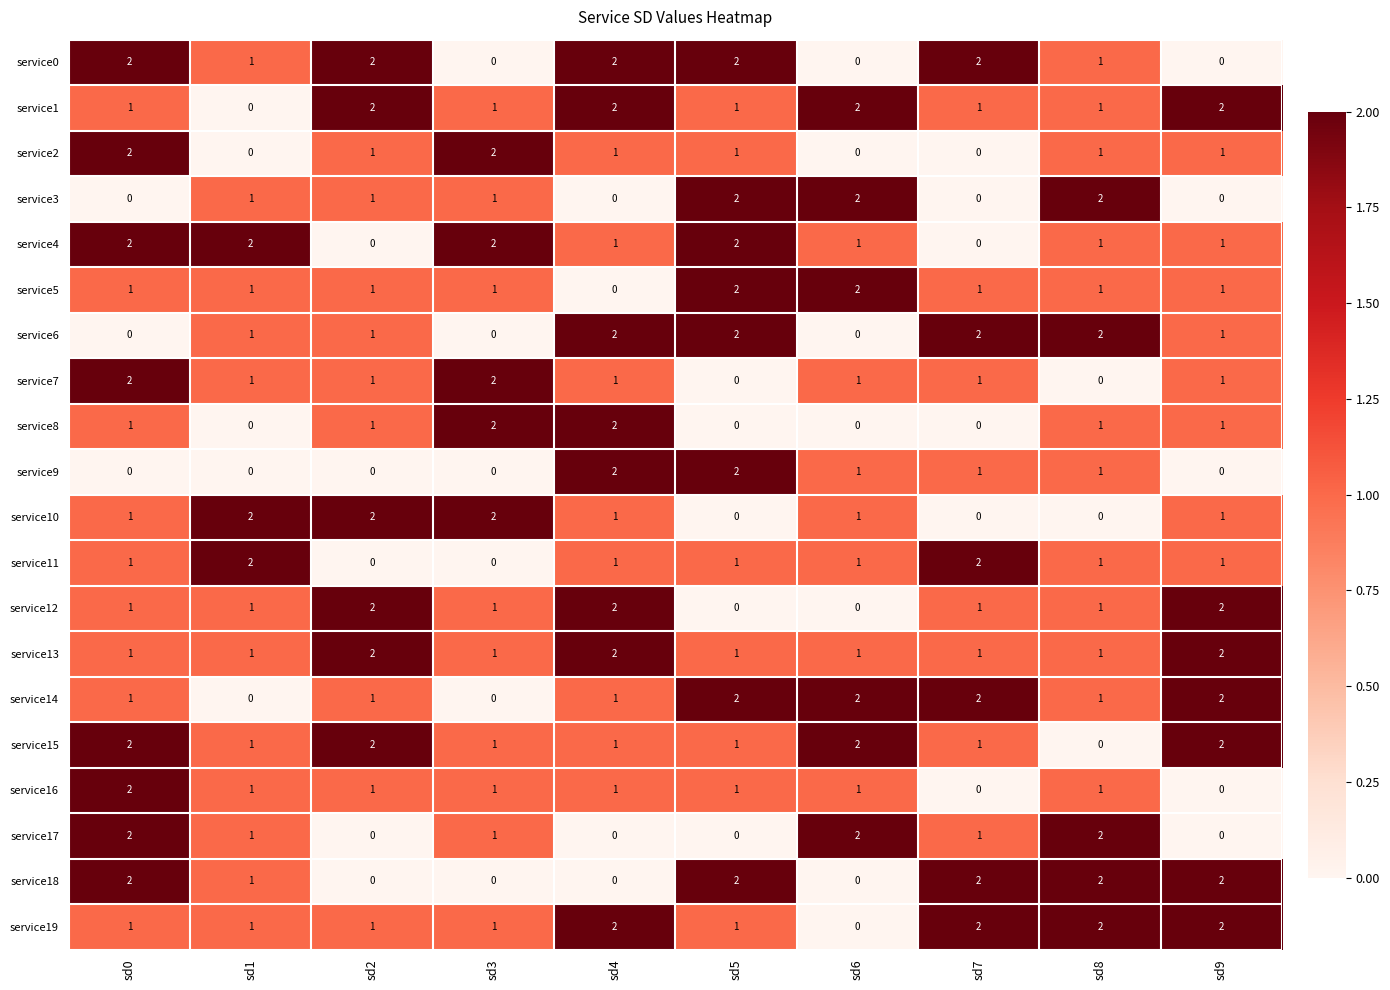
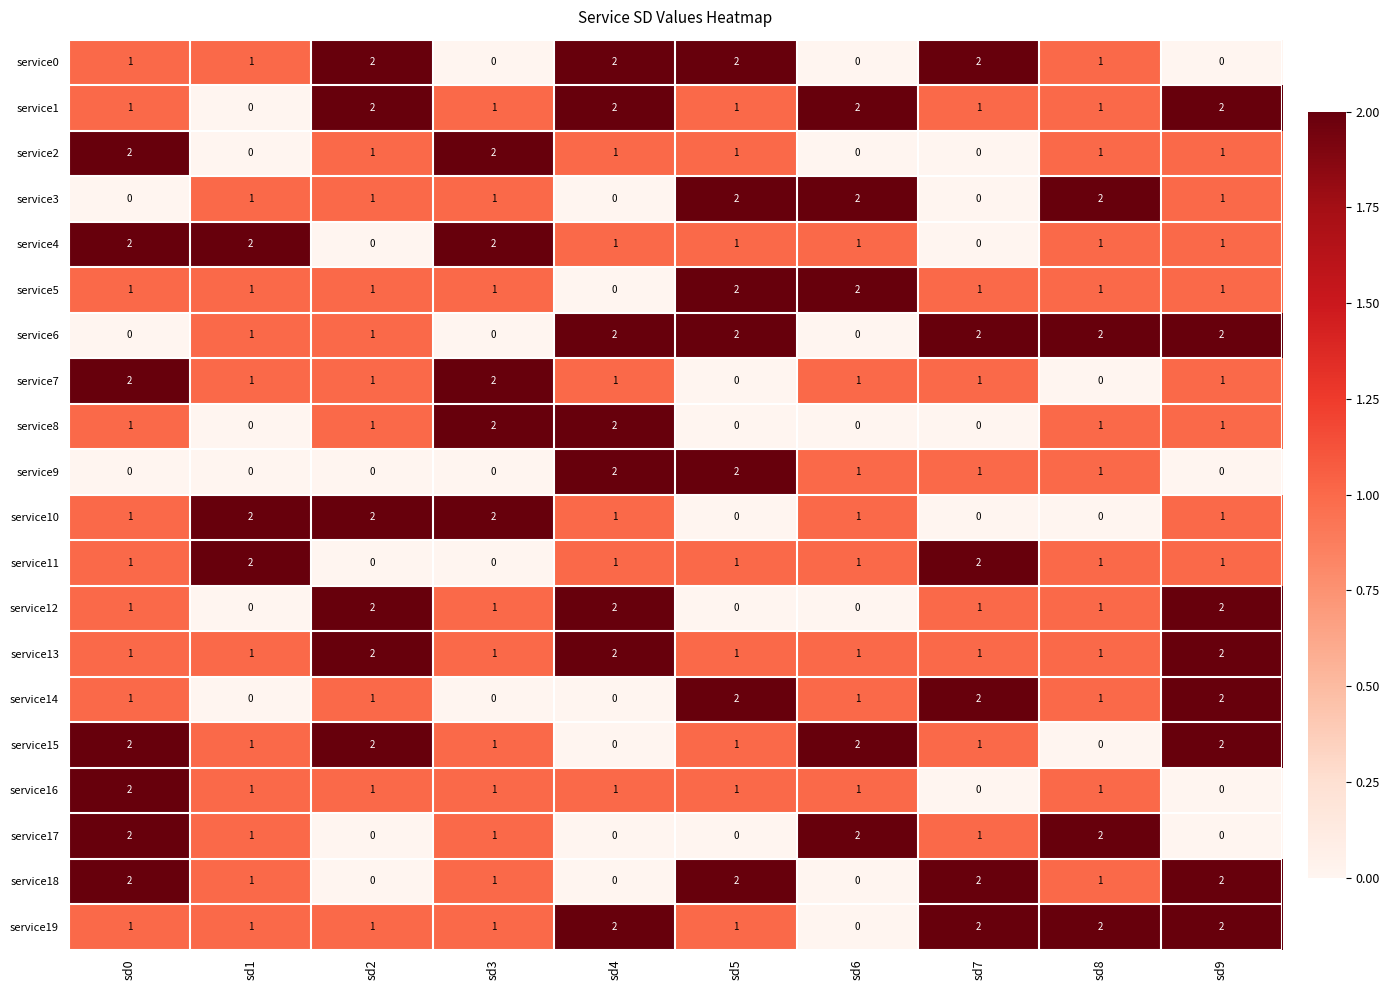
  {
    "service0": {
-     "sd0": 2,
+     "sd0": 1,
      "sd1": 1,
      "sd2": 2,
      "sd3": 0,
      "sd4": 2,
      "sd5": 2,
      "sd6": 0,
      "sd7": 2,
      "sd8": 1,
      "sd9": 0
    },
    "service1": {
      "sd0": 1,
      "sd1": 0,
      "sd2": 2,
      "sd3": 1,
      "sd4": 2,
      "sd5": 1,
      "sd6": 2,
      "sd7": 1,
      "sd8": 1,
      "sd9": 2
    },
    "service2": {
      "sd0": 2,
      "sd1": 0,
      "sd2": 1,
      "sd3": 2,
      "sd4": 1,
      "sd5": 1,
      "sd6": 0,
      "sd7": 0,
      "sd8": 1,
      "sd9": 1
    },
    "service3": {
      "sd0": 0,
      "sd1": 1,
      "sd2": 1,
      "sd3": 1,
      "sd4": 0,
      "sd5": 2,
      "sd6": 2,
      "sd7": 0,
      "sd8": 2,
-     "sd9": 0
+     "sd9": 1
    },
    "service4": {
      "sd0": 2,
      "sd1": 2,
      "sd2": 0,
      "sd3": 2,
      "sd4": 1,
-     "sd5": 2,
+     "sd5": 1,
      "sd6": 1,
      "sd7": 0,
      "sd8": 1,
      "sd9": 1
    },
    "service5": {
      "sd0": 1,
      "sd1": 1,
      "sd2": 1,
      "sd3": 1,
      "sd4": 0,
      "sd5": 2,
      "sd6": 2,
      "sd7": 1,
      "sd8": 1,
      "sd9": 1
    },
    "service6": {
      "sd0": 0,
      "sd1": 1,
      "sd2": 1,
      "sd3": 0,
      "sd4": 2,
      "sd5": 2,
      "sd6": 0,
      "sd7": 2,
      "sd8": 2,
-     "sd9": 1
+     "sd9": 2
    },
    "service7": {
      "sd0": 2,
      "sd1": 1,
      "sd2": 1,
      "sd3": 2,
      "sd4": 1,
      "sd5": 0,
      "sd6": 1,
      "sd7": 1,
      "sd8": 0,
      "sd9": 1
    },
    "service8": {
      "sd0": 1,
      "sd1": 0,
      "sd2": 1,
      "sd3": 2,
      "sd4": 2,
      "sd5": 0,
      "sd6": 0,
      "sd7": 0,
      "sd8": 1,
      "sd9": 1
    },
    "service9": {
      "sd0": 0,
      "sd1": 0,
      "sd2": 0,
      "sd3": 0,
      "sd4": 2,
      "sd5": 2,
      "sd6": 1,
      "sd7": 1,
      "sd8": 1,
      "sd9": 0
    },
    "service10": {
      "sd0": 1,
      "sd1": 2,
      "sd2": 2,
      "sd3": 2,
      "sd4": 1,
      "sd5": 0,
      "sd6": 1,
      "sd7": 0,
      "sd8": 0,
      "sd9": 1
    },
    "service11": {
      "sd0": 1,
      "sd1": 2,
      "sd2": 0,
      "sd3": 0,
      "sd4": 1,
      "sd5": 1,
      "sd6": 1,
      "sd7": 2,
      "sd8": 1,
      "sd9": 1
    },
    "service12": {
      "sd0": 1,
-     "sd1": 1,
+     "sd1": 0,
      "sd2": 2,
      "sd3": 1,
      "sd4": 2,
      "sd5": 0,
      "sd6": 0,
      "sd7": 1,
      "sd8": 1,
      "sd9": 2
    },
    "service13": {
      "sd0": 1,
      "sd1": 1,
      "sd2": 2,
      "sd3": 1,
      "sd4": 2,
      "sd5": 1,
      "sd6": 1,
      "sd7": 1,
      "sd8": 1,
      "sd9": 2
    },
    "service14": {
      "sd0": 1,
      "sd1": 0,
      "sd2": 1,
      "sd3": 0,
-     "sd4": 1,
+     "sd4": 0,
      "sd5": 2,
-     "sd6": 2,
+     "sd6": 1,
      "sd7": 2,
      "sd8": 1,
      "sd9": 2
    },
    "service15": {
      "sd0": 2,
      "sd1": 1,
      "sd2": 2,
      "sd3": 1,
-     "sd4": 1,
+     "sd4": 0,
      "sd5": 1,
      "sd6": 2,
      "sd7": 1,
      "sd8": 0,
      "sd9": 2
    },
    "service16": {
      "sd0": 2,
      "sd1": 1,
      "sd2": 1,
      "sd3": 1,
      "sd4": 1,
      "sd5": 1,
      "sd6": 1,
      "sd7": 0,
      "sd8": 1,
      "sd9": 0
    },
    "service17": {
      "sd0": 2,
      "sd1": 1,
      "sd2": 0,
      "sd3": 1,
      "sd4": 0,
      "sd5": 0,
      "sd6": 2,
      "sd7": 1,
      "sd8": 2,
      "sd9": 0
    },
    "service18": {
      "sd0": 2,
      "sd1": 1,
      "sd2": 0,
-     "sd3": 0,
+     "sd3": 1,
      "sd4": 0,
      "sd5": 2,
      "sd6": 0,
      "sd7": 2,
-     "sd8": 2,
+     "sd8": 1,
      "sd9": 2
    },
    "service19": {
      "sd0": 1,
      "sd1": 1,
      "sd2": 1,
      "sd3": 1,
      "sd4": 2,
      "sd5": 1,
      "sd6": 0,
      "sd7": 2,
      "sd8": 2,
      "sd9": 2
    }
  }
